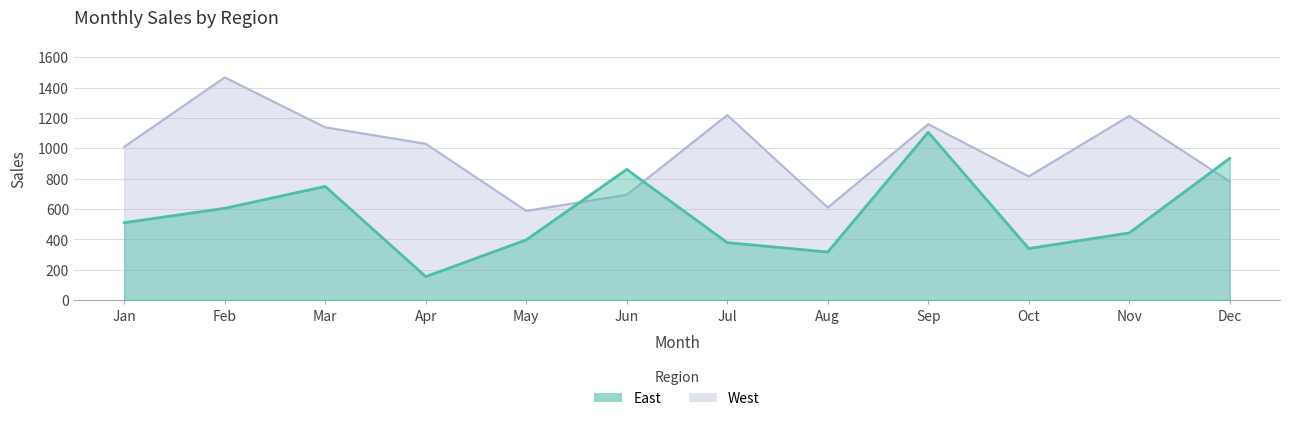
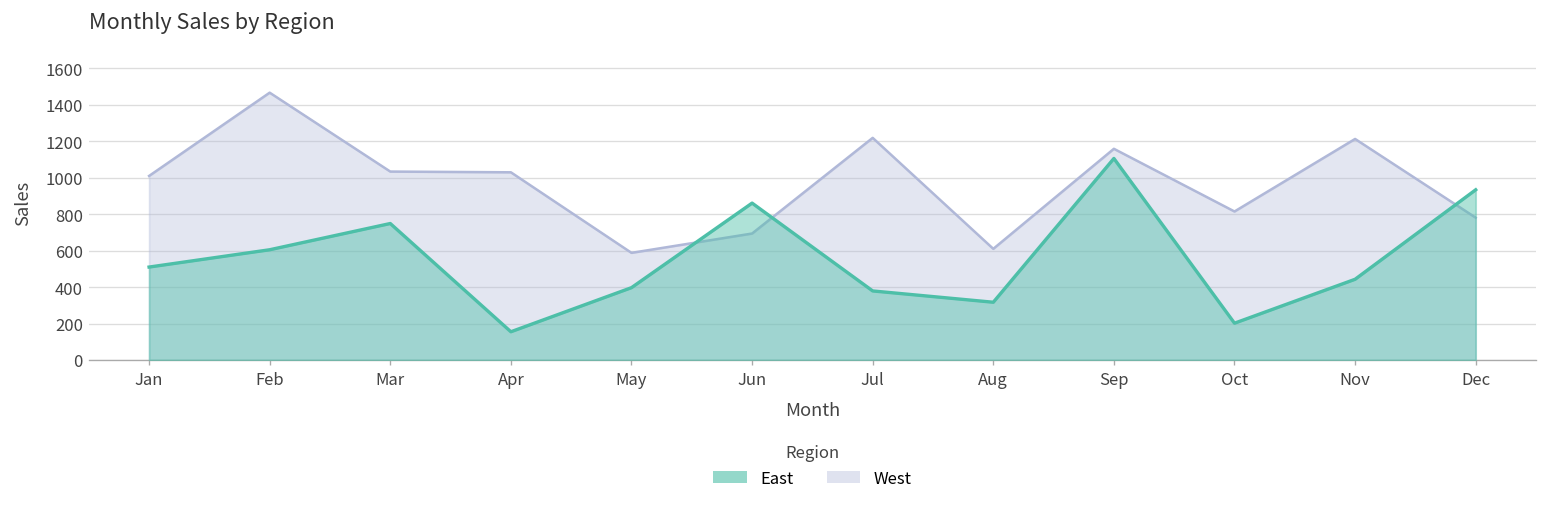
  {
    "West": {
      "Jan": 1010,
      "Feb": 1470,
-     "Mar": 1140,
+     "Mar": 1030,
      "Apr": 1030,
      "May": 590,
      "Jun": 690,
      "Jul": 1220,
      "Aug": 610,
      "Sep": 1160,
      "Oct": 820,
      "Nov": 1210,
      "Dec": 780
    },
    "East": {
      "Jan": 510,
      "Feb": 610,
      "Mar": 750,
      "Apr": 160,
      "May": 400,
      "Jun": 860,
      "Jul": 380,
      "Aug": 320,
      "Sep": 1110,
-     "Oct": 340,
+     "Oct": 200,
      "Nov": 440,
      "Dec": 930
    }
  }
